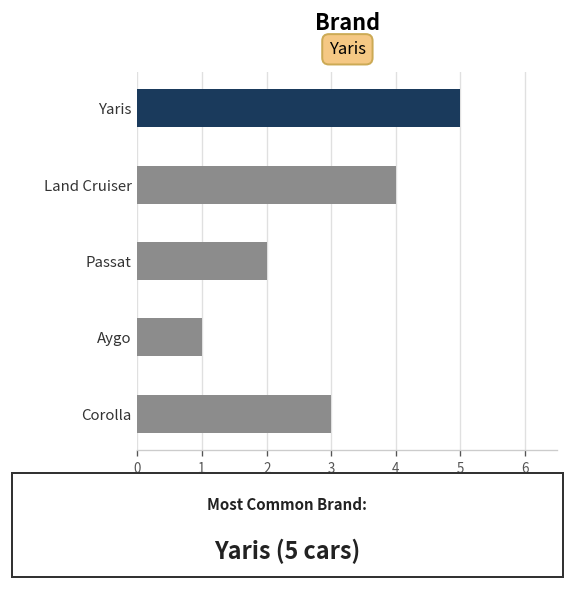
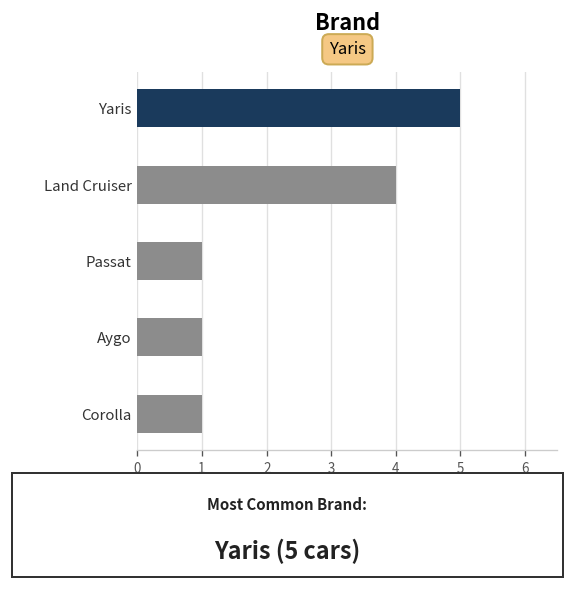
  {
    "Yaris": 5,
    "Land Cruiser": 4,
-   "Passat": 2,
+   "Passat": 1,
    "Aygo": 1,
-   "Corolla": 3
+   "Corolla": 1
  }
